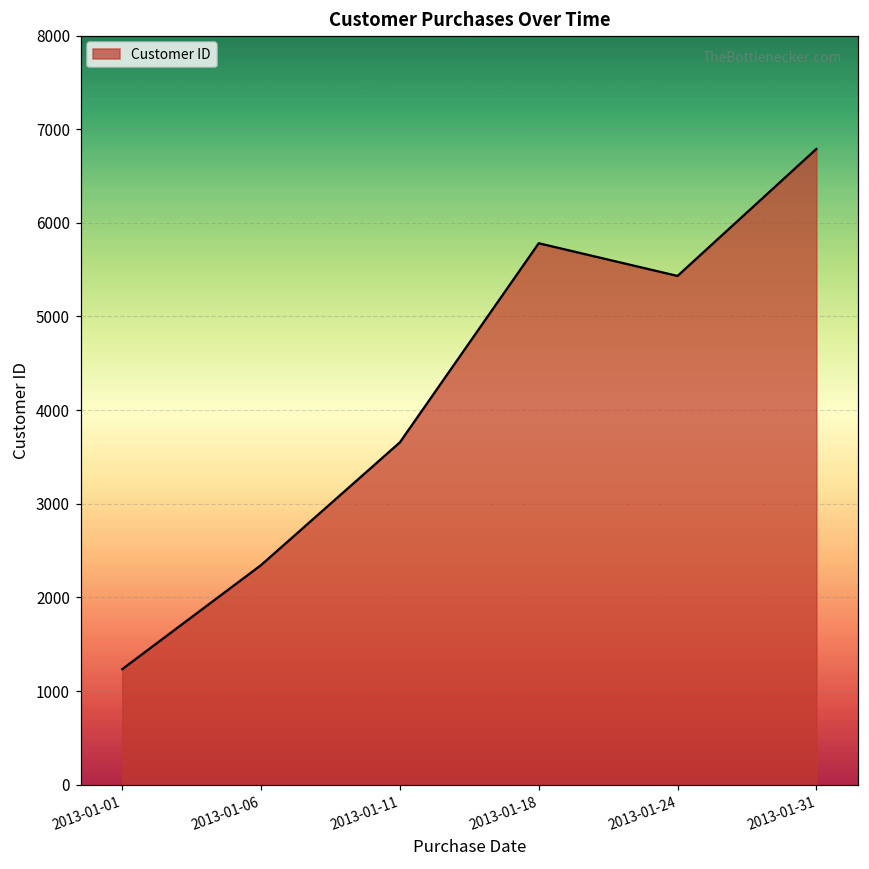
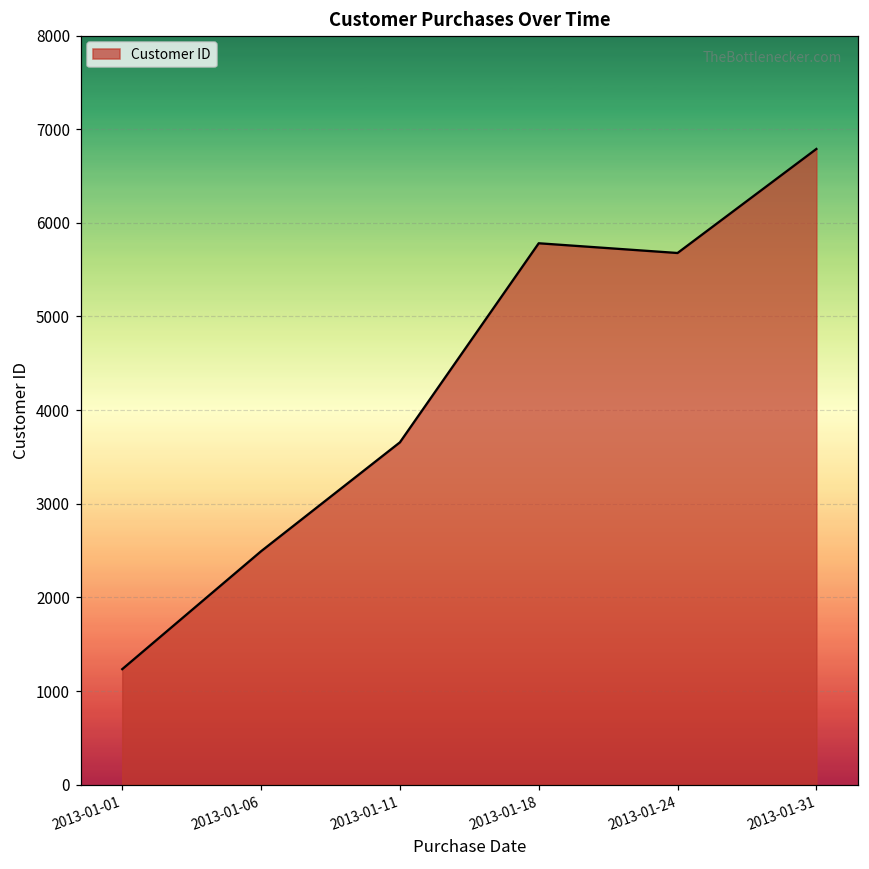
  {
    "2013-01-01": 1200,
-   "2013-01-06": 2300,
+   "2013-01-06": 2500,
    "2013-01-11": 3700,
    "2013-01-18": 5800,
-   "2013-01-24": 5400,
+   "2013-01-24": 5700,
    "2013-01-31": 6800
  }
